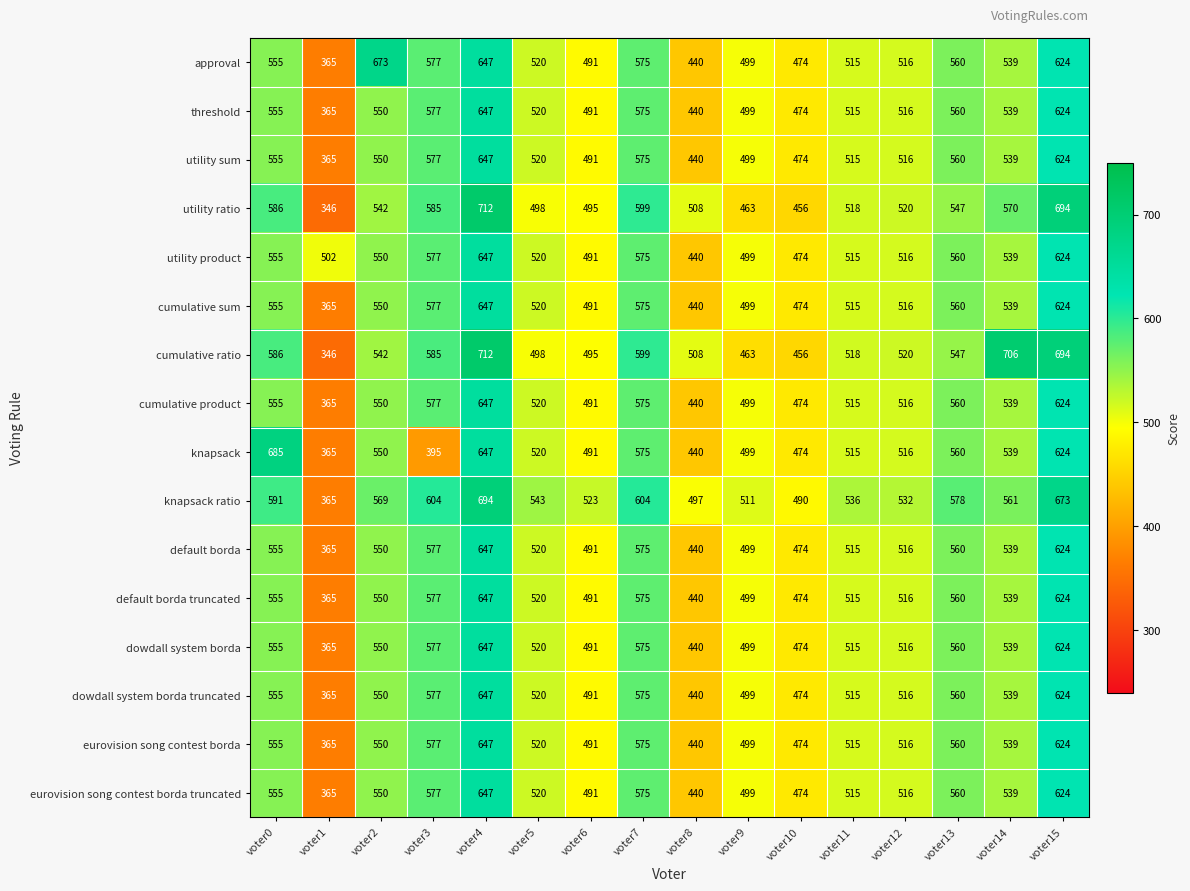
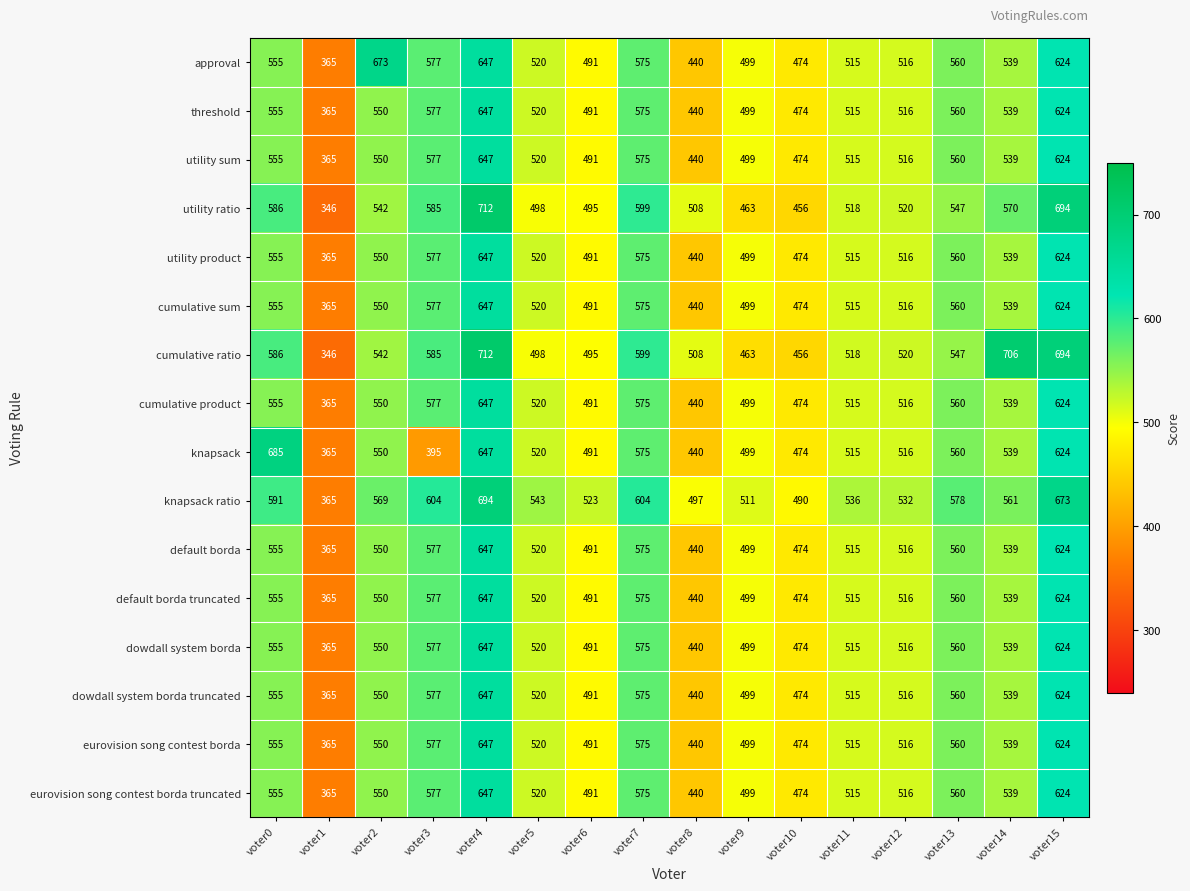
  {
    "utility product": {
      "voter0": 555,
-     "voter1": 502,
+     "voter1": 365,
      "voter2": 550,
      "voter3": 577,
      "voter4": 647,
      "voter5": 520,
      "voter6": 491,
      "voter7": 575,
      "voter8": 440,
      "voter9": 499,
      "voter10": 474,
      "voter11": 515,
      "voter12": 516,
      "voter13": 560,
      "voter14": 539,
      "voter15": 624
    }
  }
